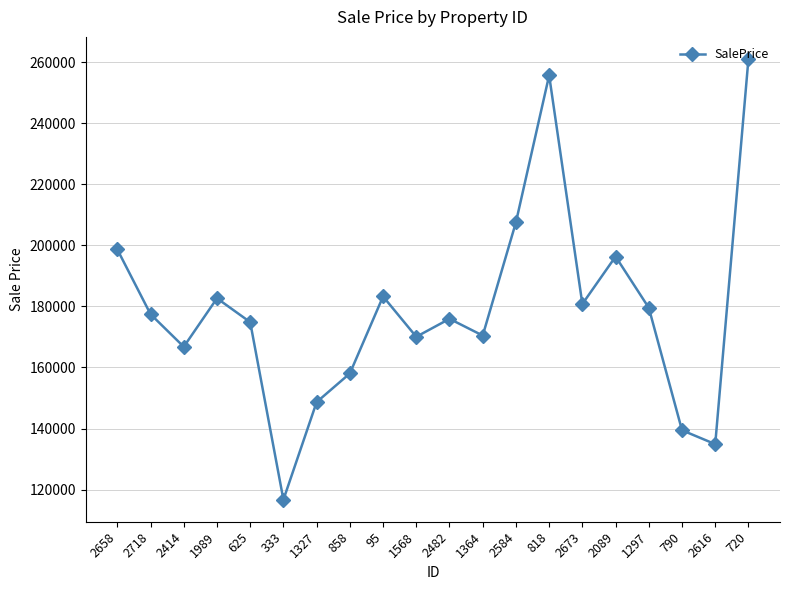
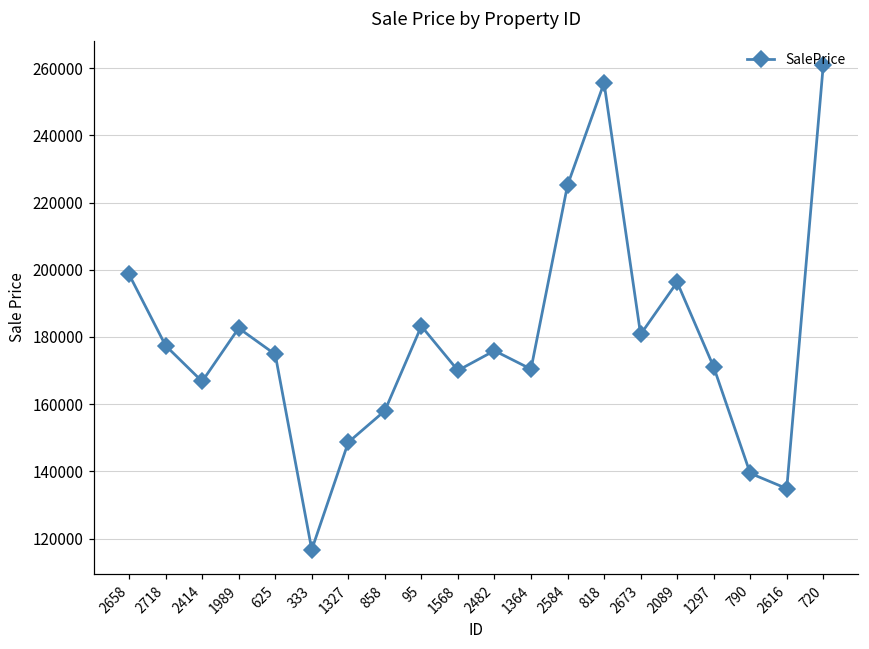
  {
    "2658": 199000,
    "2718": 177000,
    "2414": 167000,
    "1989": 183000,
    "625": 175000,
    "333": 117000,
    "1327": 149000,
    "858": 158000,
    "95": 183000,
    "1568": 170000,
    "2482": 176000,
    "1364": 170000,
-   "2584": 208000,
+   "2584": 225000,
    "818": 256000,
    "2673": 181000,
    "2089": 196000,
-   "1297": 180000,
+   "1297": 171000,
    "790": 139000,
    "2616": 135000,
    "720": 261000
  }
